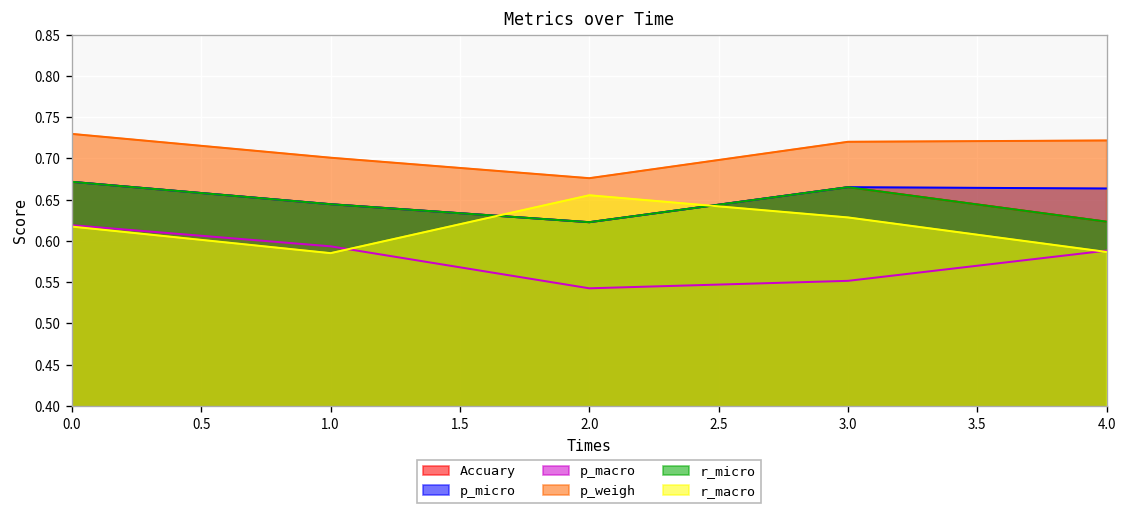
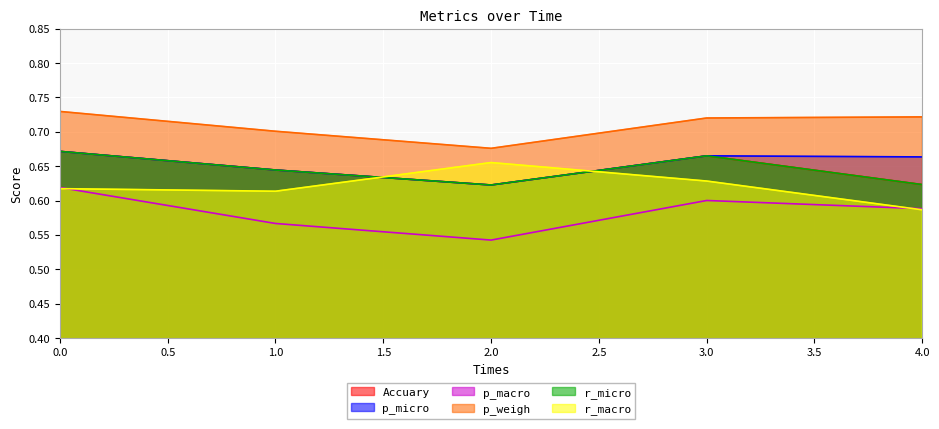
  {
    "r_micro": {
      "4.0": 0.62
    },
    "p_micro": {
      "4.0": 0.66
    },
    "p_macro": {
-     "1.0": 0.59,
+     "1.0": 0.57,
      "2.0": 0.54,
-     "3.0": 0.55
+     "3.0": 0.60
    },
    "p_weigh": {
      "0.0": 0.73,
      "1.0": 0.70,
      "2.0": 0.68,
      "3.0": 0.72,
      "4.0": 0.72
    },
    "r_macro": {
-     "1.0": 0.59,
+     "1.0": 0.61,
      "2.0": 0.66,
      "3.0": 0.63
    }
  }
